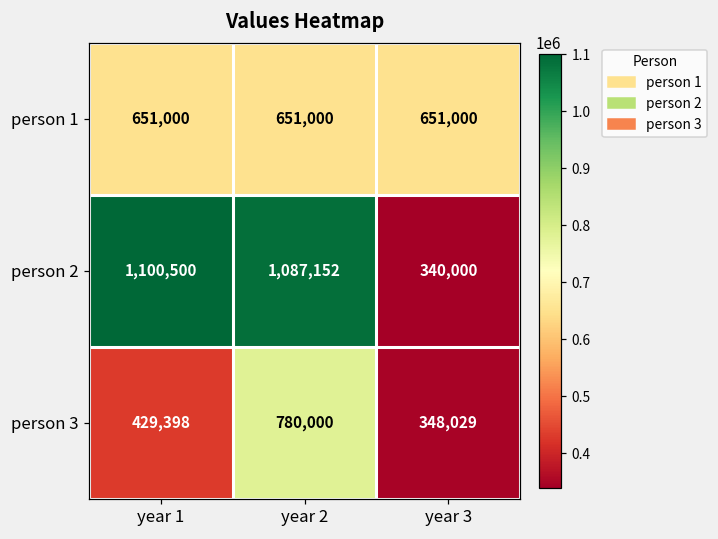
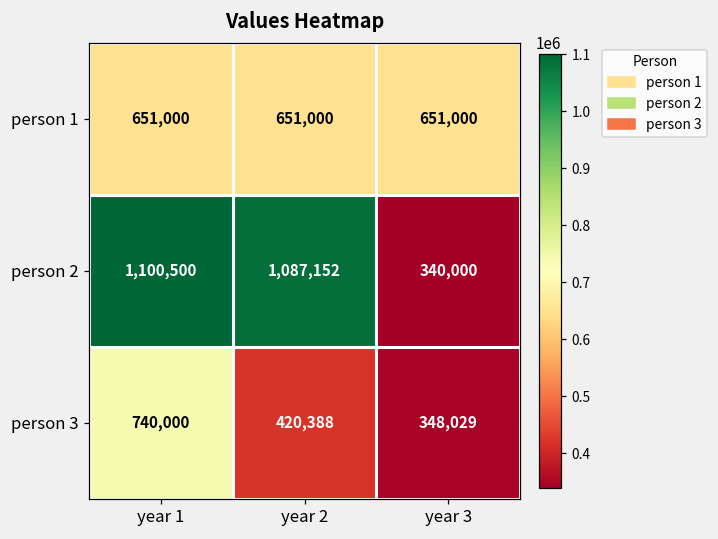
  {
    "person 1": {
      "year 1": "651,000",
      "year 2": "651,000",
      "year 3": "651,000"
    },
    "person 2": {
      "year 1": "1,100,500",
      "year 2": "1,087,152",
      "year 3": "340,000"
    },
    "person 3": {
-     "year 1": "429,398",
-     "year 2": "780,000",
+     "year 1": "740,000",
+     "year 2": "420,388",
      "year 3": "348,029"
    }
  }
